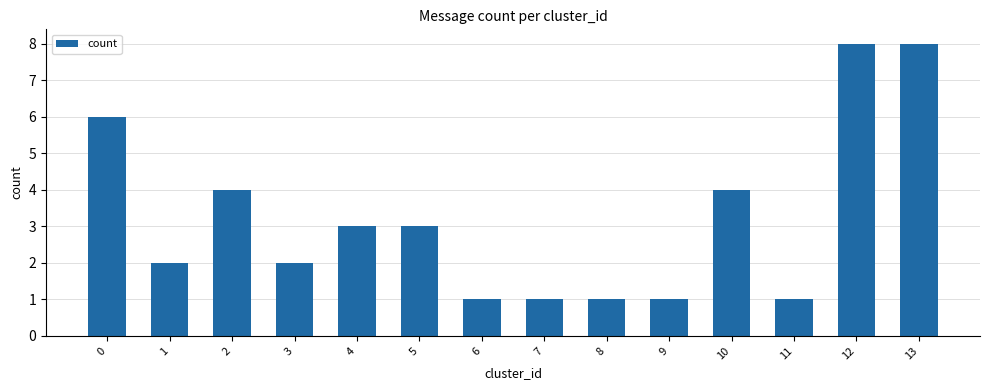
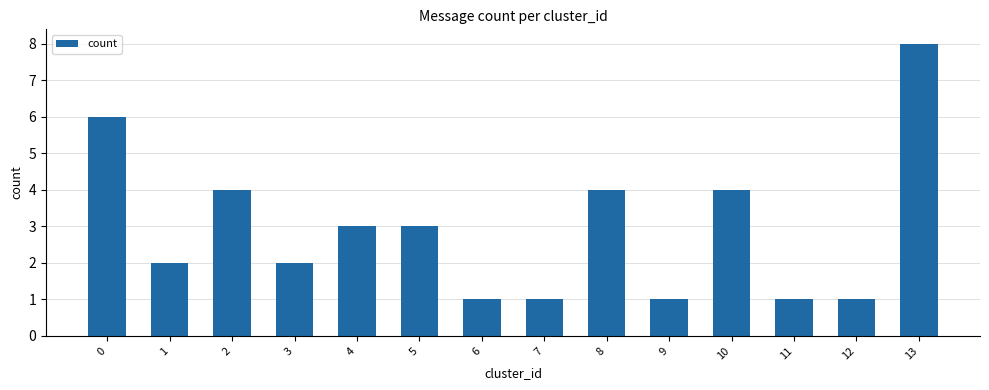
  {
    "0": 6,
    "1": 2,
    "2": 4,
    "3": 2,
    "4": 3,
    "5": 3,
    "6": 1,
    "7": 1,
-   "8": 1,
+   "8": 4,
    "9": 1,
    "10": 4,
    "11": 1,
-   "12": 8,
+   "12": 1,
    "13": 8
  }
